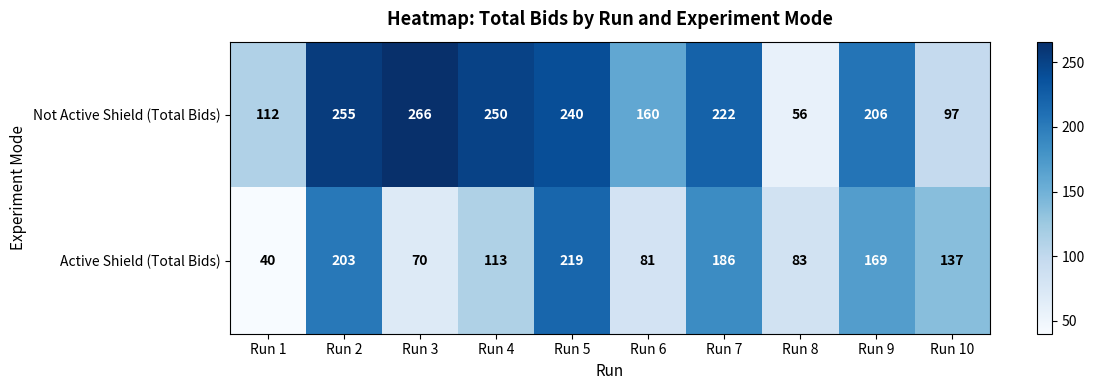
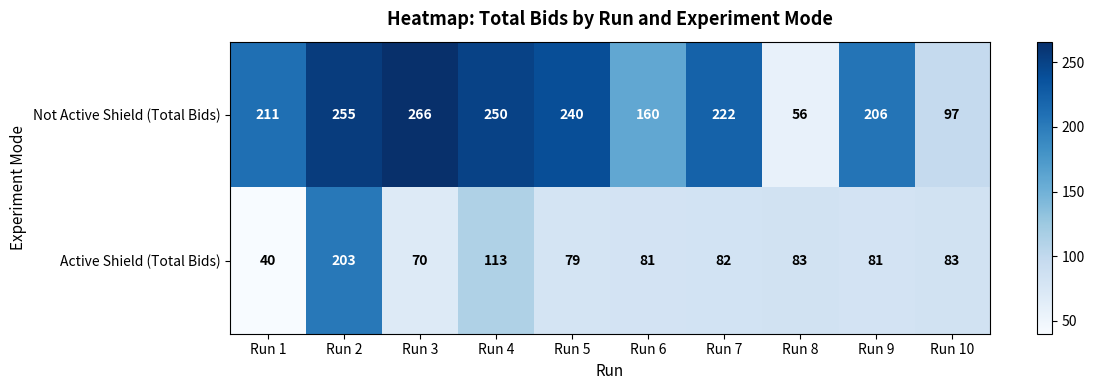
  {
    "Not Active Shield (Total Bids)": {
-     "Run 1": 112,
+     "Run 1": 211,
      "Run 2": 255,
      "Run 3": 266,
      "Run 4": 250,
      "Run 5": 240,
      "Run 6": 160,
      "Run 7": 222,
      "Run 8": 56,
      "Run 9": 206,
      "Run 10": 97
    },
    "Active Shield (Total Bids)": {
      "Run 1": 40,
      "Run 2": 203,
      "Run 3": 70,
      "Run 4": 113,
-     "Run 5": 219,
+     "Run 5": 79,
      "Run 6": 81,
-     "Run 7": 186,
+     "Run 7": 82,
      "Run 8": 83,
-     "Run 9": 169,
-     "Run 10": 137
+     "Run 9": 81,
+     "Run 10": 83
    }
  }
